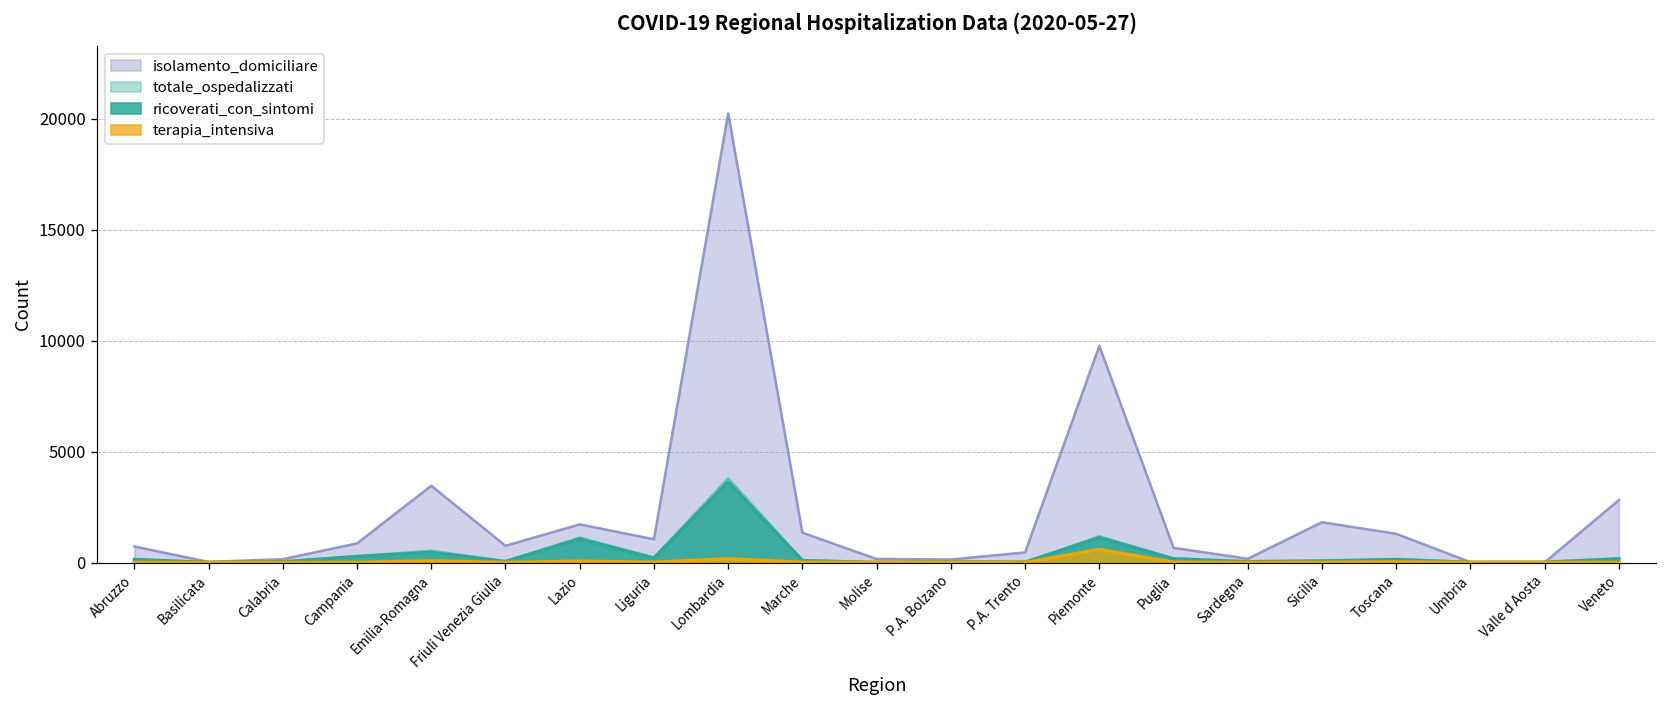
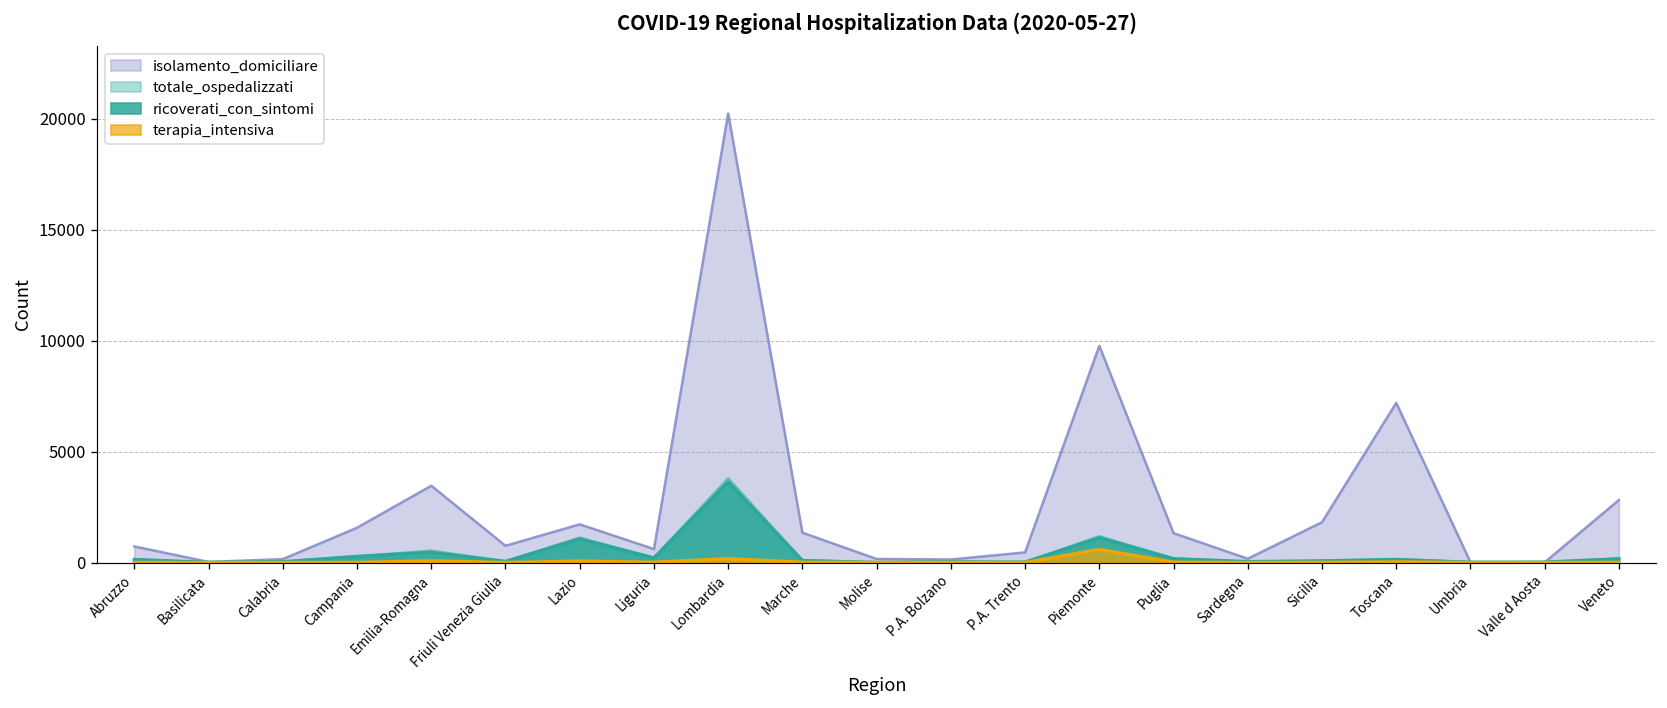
  {
    "isolamento_domiciliare": {
      "Abruzzo": 700,
-     "Campania": 900,
+     "Campania": 1600,
      "Emilia-Romagna": 3500,
      "Friuli Venezia Giulia": 800,
      "Lazio": 1700,
-     "Liguria": 1100,
+     "Liguria": 600,
      "Lombardia": 20200,
      "Marche": 1300,
      "Molise": 200,
      "P.A. Trento": 500,
      "Piemonte": 9800,
-     "Puglia": 700,
+     "Puglia": 1300,
      "Sicilia": 1800,
-     "Toscana": 1300,
+     "Toscana": 7200,
      "Veneto": 2800
    },
    "terapia_intensiva": {
      "Campania": 0,
      "Emilia-Romagna": 100,
      "Lazio": 100,
      "Liguria": 0,
      "Lombardia": 200,
      "Piemonte": 600,
      "Puglia": 0,
      "Veneto": 0
    }
  }
